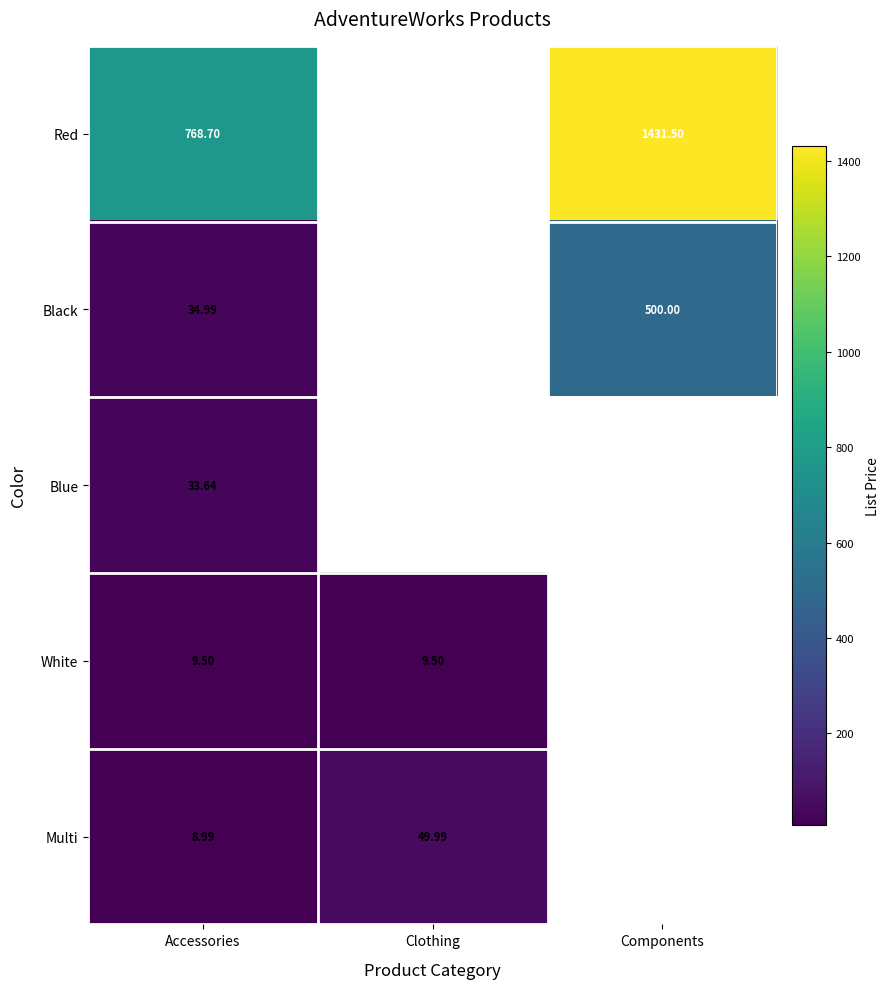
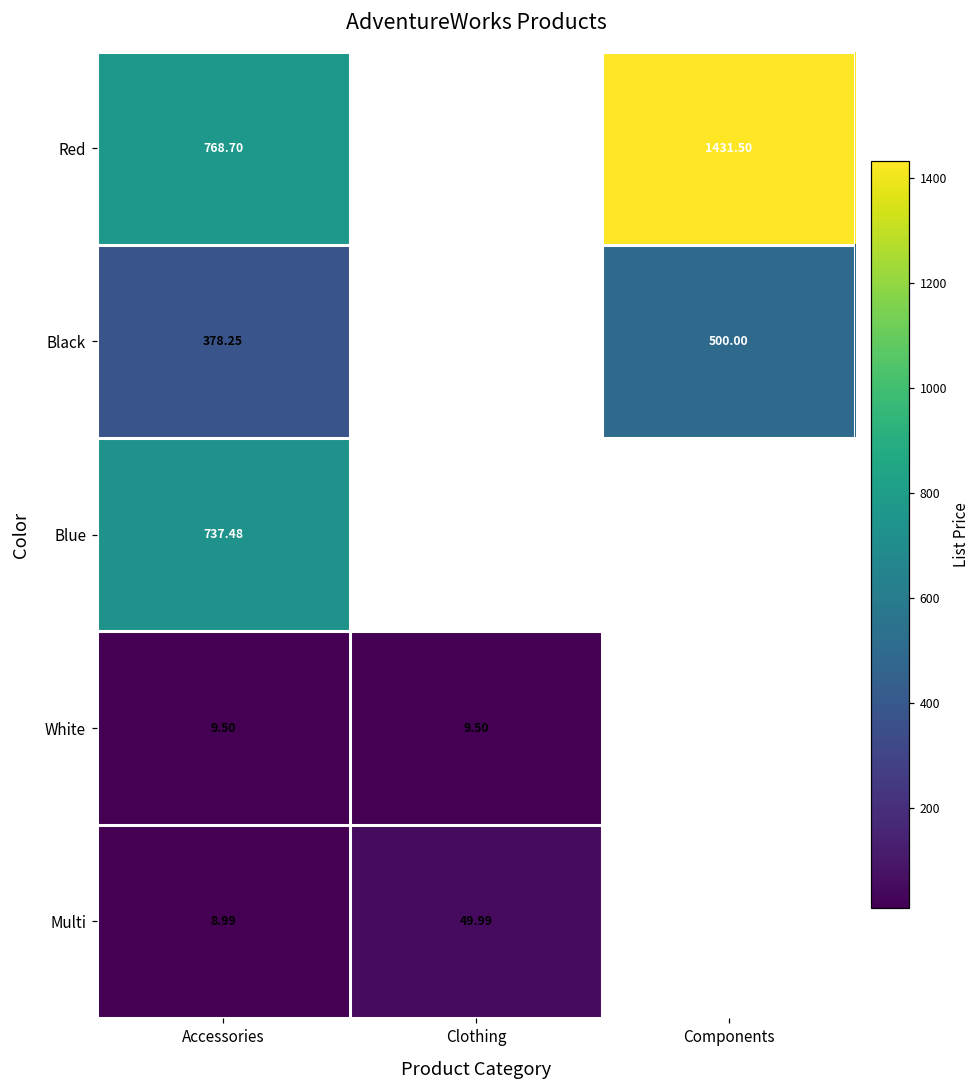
  {
    "Red": {
      "Accessories": 768.70,
      "Components": 1431.50
    },
    "Black": {
-     "Accessories": 34.99,
+     "Accessories": 378.25,
      "Components": 500.00
    },
    "Blue": {
-     "Accessories": 33.64
+     "Accessories": 737.48
    },
    "White": {
      "Accessories": 9.50,
      "Clothing": 9.50
    },
    "Multi": {
      "Accessories": 8.99,
      "Clothing": 49.99
    }
  }
